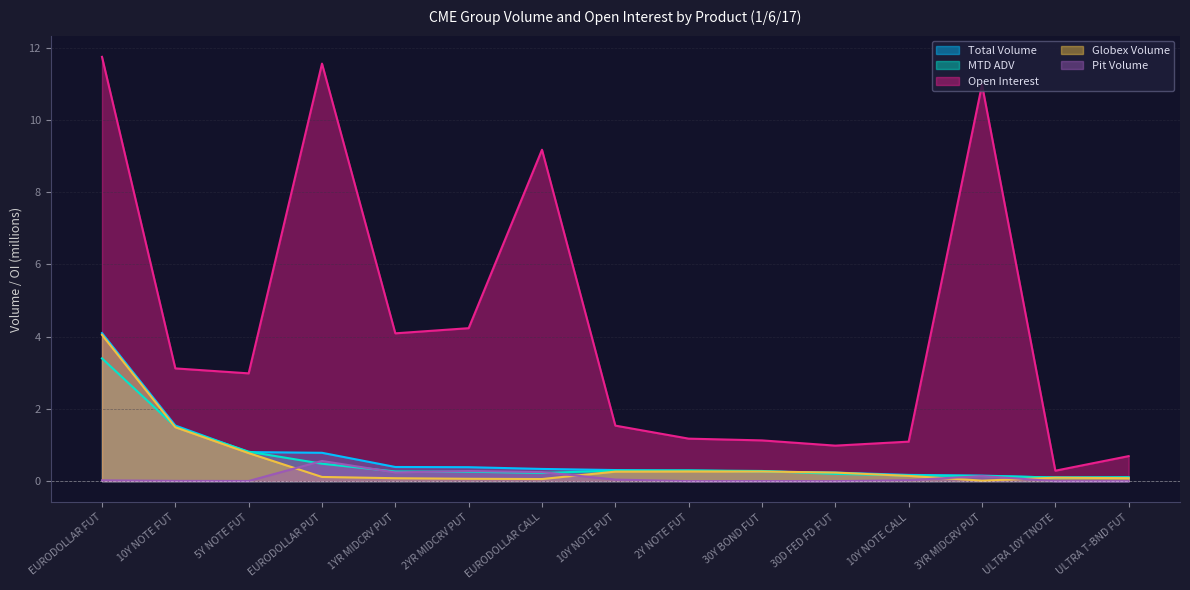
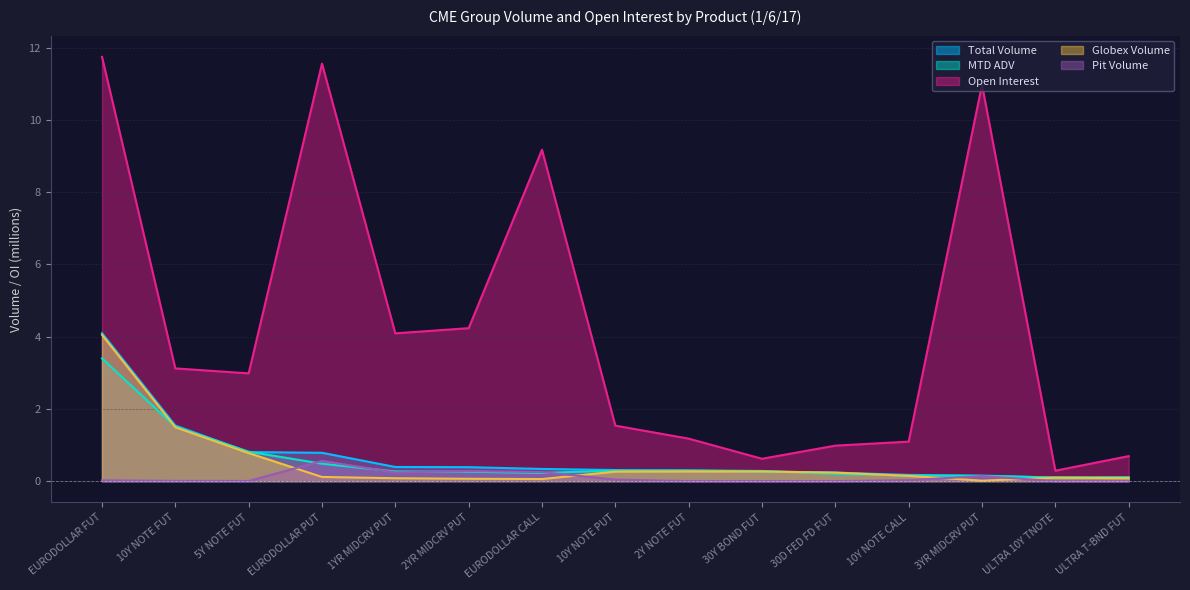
  {
    "Open Interest": {
      "EURODOLLAR FUT": 11.7,
      "10Y NOTE FUT": 3.1,
      "5Y NOTE FUT": 3.0,
      "EURODOLLAR PUT": 11.6,
      "1YR MIDCRV PUT": 4.1,
      "2YR MIDCRV PUT": 4.2,
      "EURODOLLAR CALL": 9.2,
      "10Y NOTE PUT": 1.5,
      "2Y NOTE FUT": 1.2,
-     "30Y BOND FUT": 1.1,
+     "30Y BOND FUT": 0.6,
      "30D FED FD FUT": 1.0,
      "10Y NOTE CALL": 1.1,
      "ULTRA 10Y TNOTE": 0.3,
      "ULTRA T-BND FUT": 0.7
    },
    "Globex Volume": {
      "EURODOLLAR PUT": 0.1,
      "1YR MIDCRV PUT": 0.1,
      "2YR MIDCRV PUT": 0.1,
      "EURODOLLAR CALL": 0.1,
      "3YR MIDCRV PUT": 0.0
    },
    "Pit Volume": {
      "EURODOLLAR FUT": 0.0,
      "10Y NOTE FUT": 0.0,
      "5Y NOTE FUT": 0.0,
      "EURODOLLAR PUT": 0.6,
      "10Y NOTE PUT": 0.0,
      "2Y NOTE FUT": 0.0,
      "30Y BOND FUT": 0.0,
      "30D FED FD FUT": 0.0,
      "10Y NOTE CALL": 0.0,
      "ULTRA 10Y TNOTE": 0.0,
      "ULTRA T-BND FUT": 0.0
    }
  }
